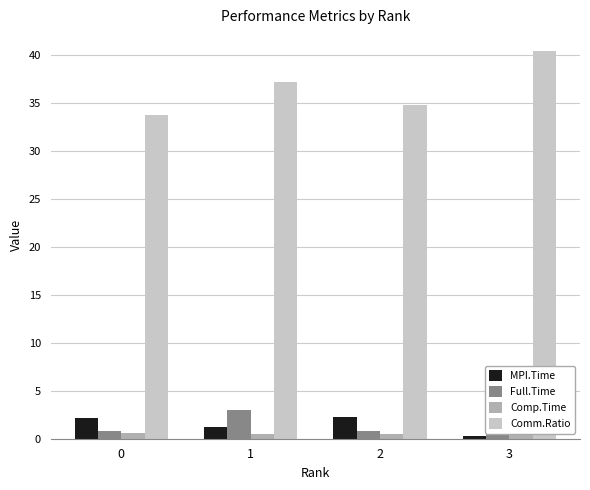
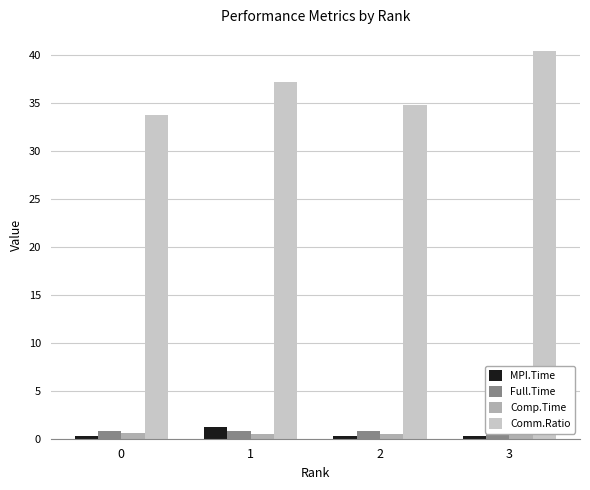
  {
    "MPI.Time": {
-     "0": 2,
+     "0": 0,
      "1": 1,
-     "2": 2,
+     "2": 0,
      "3": 0
    },
    "Full.Time": {
      "0": 1,
-     "1": 3,
+     "1": 1,
      "2": 1
    }
  }
